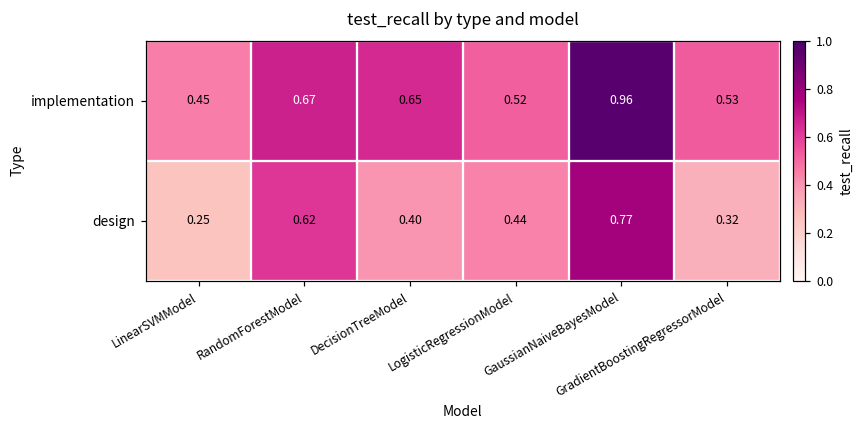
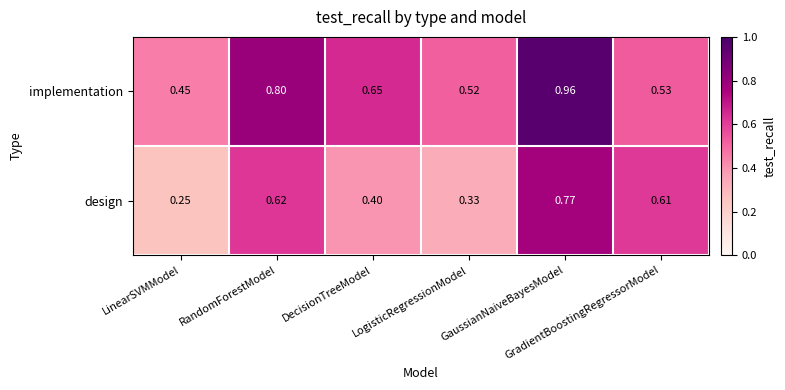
  {
    "implementation": {
      "LinearSVMModel": 0.45,
-     "RandomForestModel": 0.67,
+     "RandomForestModel": 0.80,
      "DecisionTreeModel": 0.65,
      "LogisticRegressionModel": 0.52,
      "GaussianNaiveBayesModel": 0.96,
      "GradientBoostingRegressorModel": 0.53
    },
    "design": {
      "LinearSVMModel": 0.25,
      "RandomForestModel": 0.62,
      "DecisionTreeModel": 0.40,
-     "LogisticRegressionModel": 0.44,
+     "LogisticRegressionModel": 0.33,
      "GaussianNaiveBayesModel": 0.77,
-     "GradientBoostingRegressorModel": 0.32
+     "GradientBoostingRegressorModel": 0.61
    }
  }
